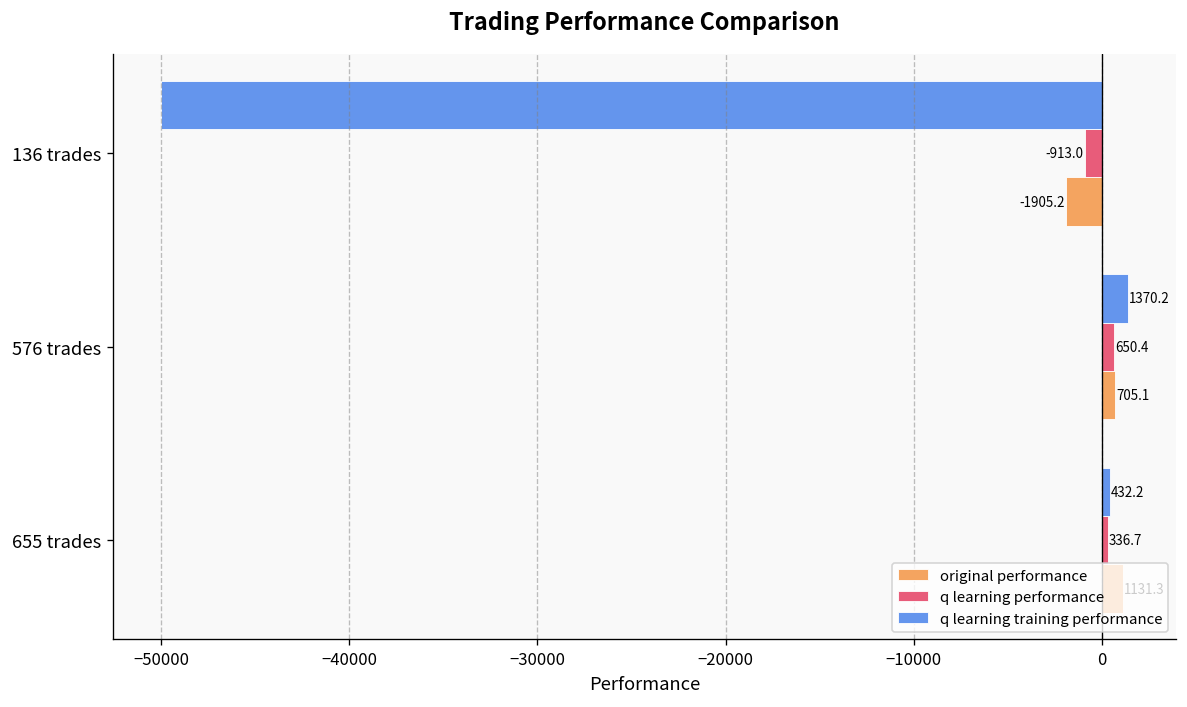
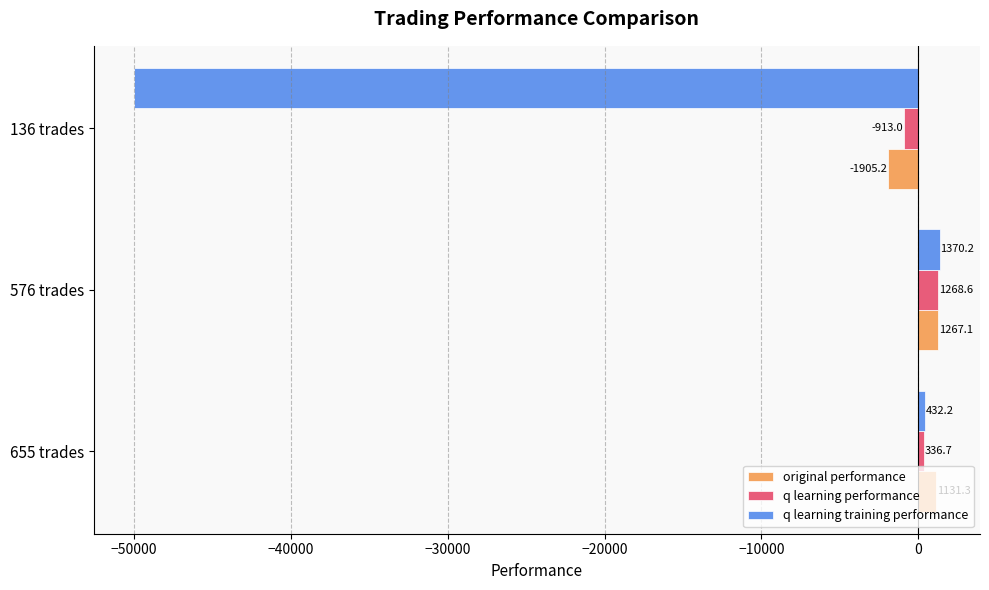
  {
    "original performance": {
      "136 trades": -1905.2,
-     "576 trades": 705.1
+     "576 trades": 1267.1
    },
    "q learning performance": {
      "136 trades": -913.0,
-     "576 trades": 650.4,
+     "576 trades": 1268.6,
      "655 trades": 336.7
    },
    "q learning training performance": {
      "576 trades": 1370.2,
      "655 trades": 432.2
    }
  }
